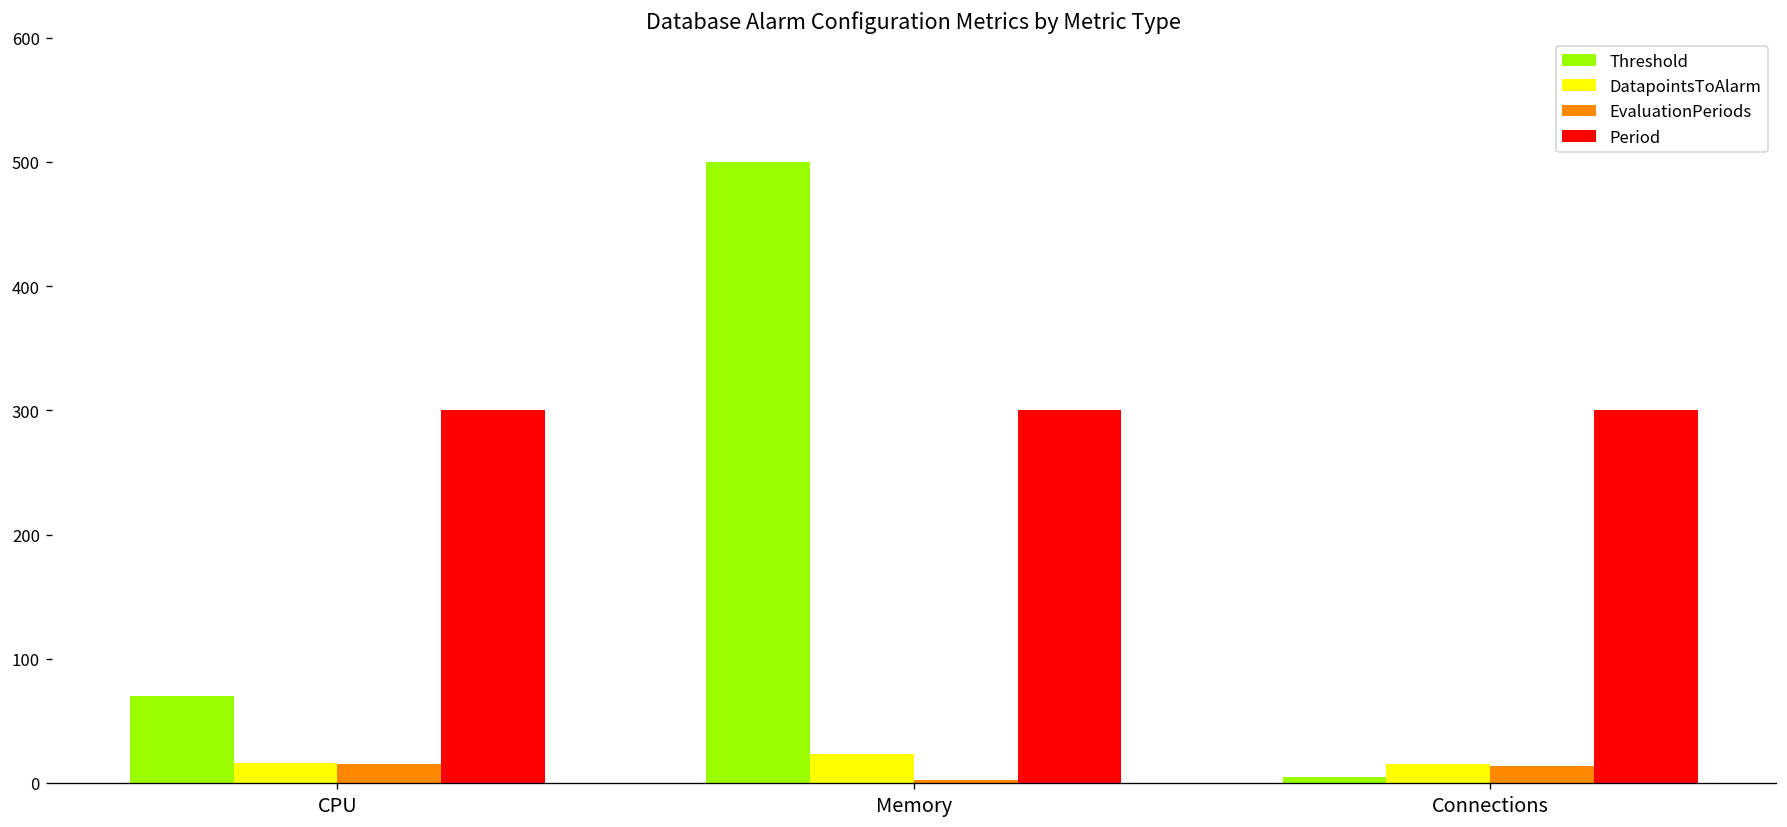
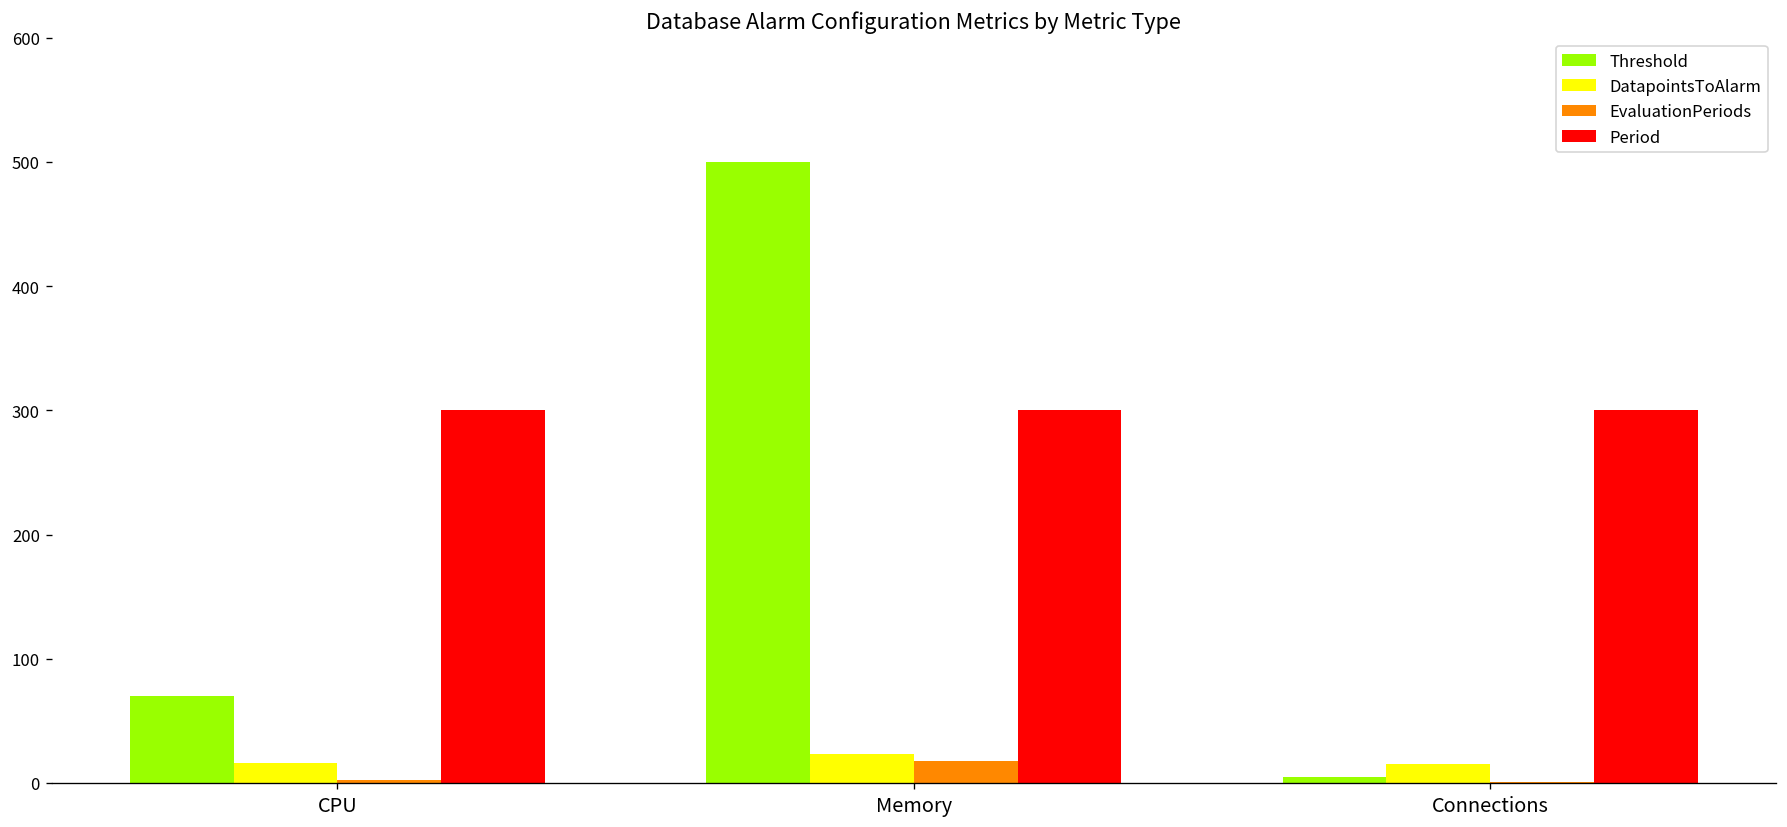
  {
    "Threshold": {
      "CPU": 70,
      "Memory": 500,
      "Connections": 5
    },
    "DatapointsToAlarm": {
      "CPU": 16,
      "Memory": 23,
      "Connections": 15
    },
    "EvaluationPeriods": {
-     "CPU": 15,
-     "Memory": 2,
-     "Connections": 14
+     "CPU": 2,
+     "Memory": 18,
+     "Connections": 1
    },
    "Period": {
      "CPU": 300,
      "Memory": 300,
      "Connections": 300
    }
  }
